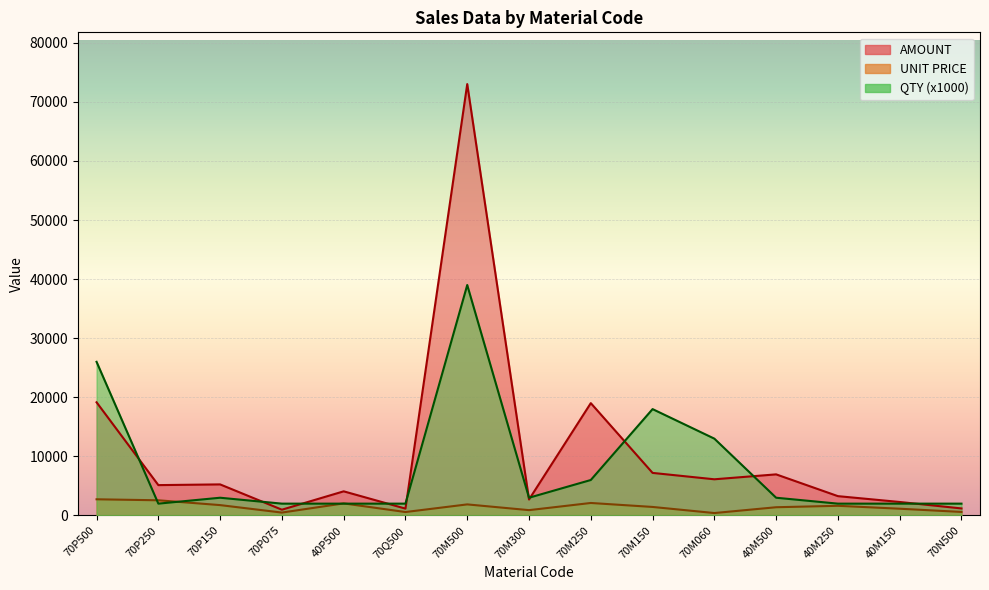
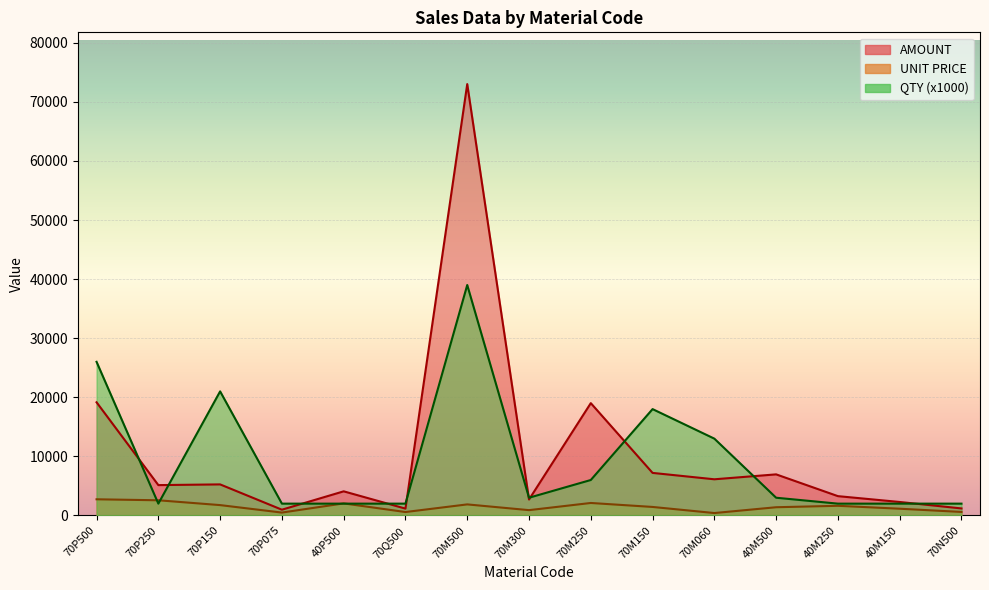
  {
    "QTY (x1000)": {
      "70P500": 26000,
      "70P250": 2000,
-     "70P150": 3000,
+     "70P150": 21000,
      "70P075": 2000,
      "70Q500": 2000,
      "70M500": 39000,
      "70M250": 6000,
      "70M150": 18000,
      "70M060": 13000,
      "40M500": 3000,
      "70N500": 2000
    }
  }
